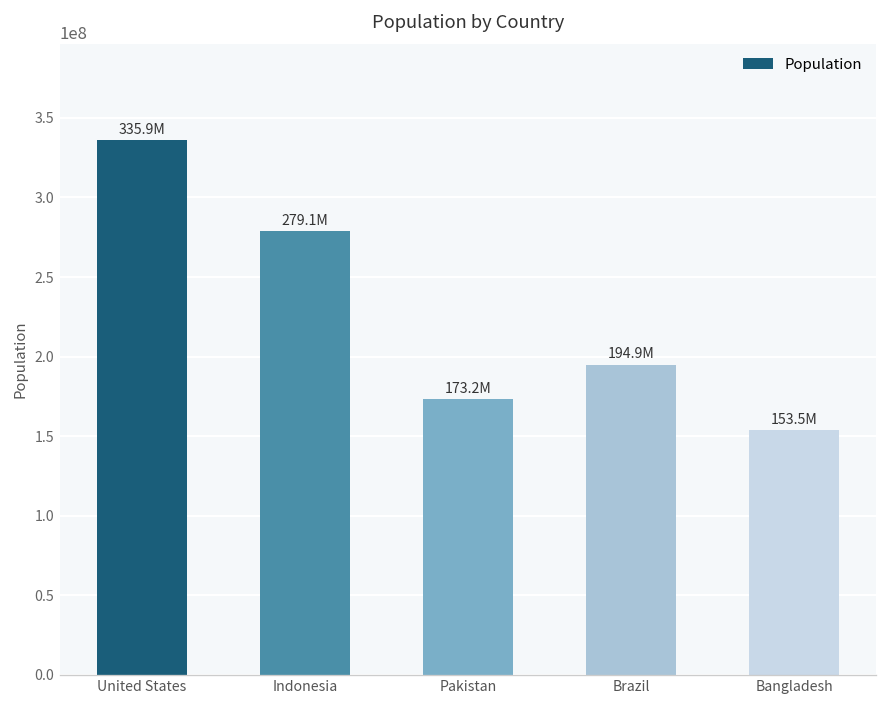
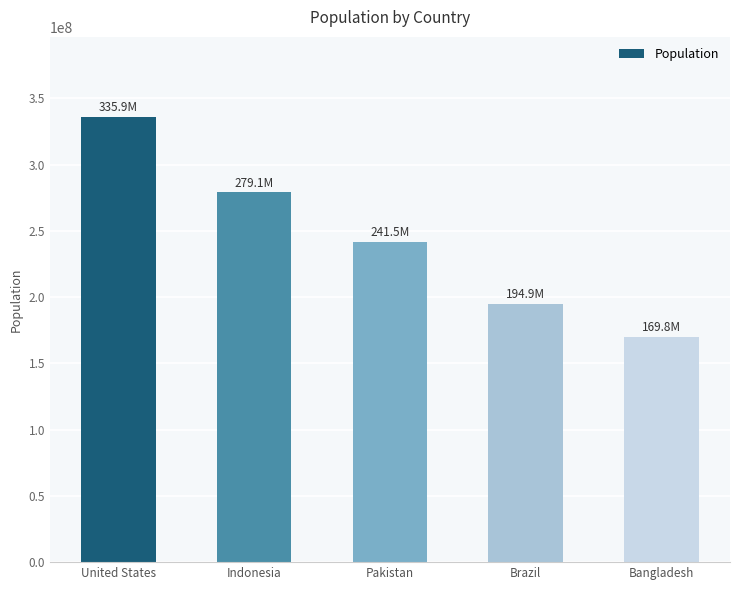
  {
    "United States": "335.9M",
    "Indonesia": "279.1M",
-   "Pakistan": "173.2M",
+   "Pakistan": "241.5M",
    "Brazil": "194.9M",
-   "Bangladesh": "153.5M"
+   "Bangladesh": "169.8M"
  }
